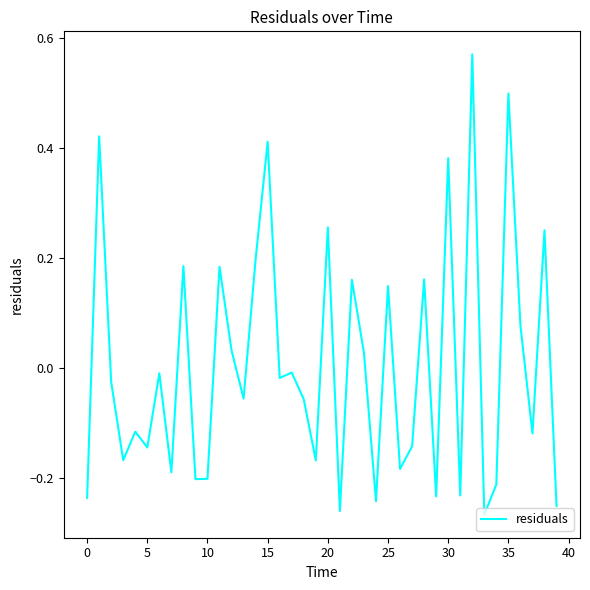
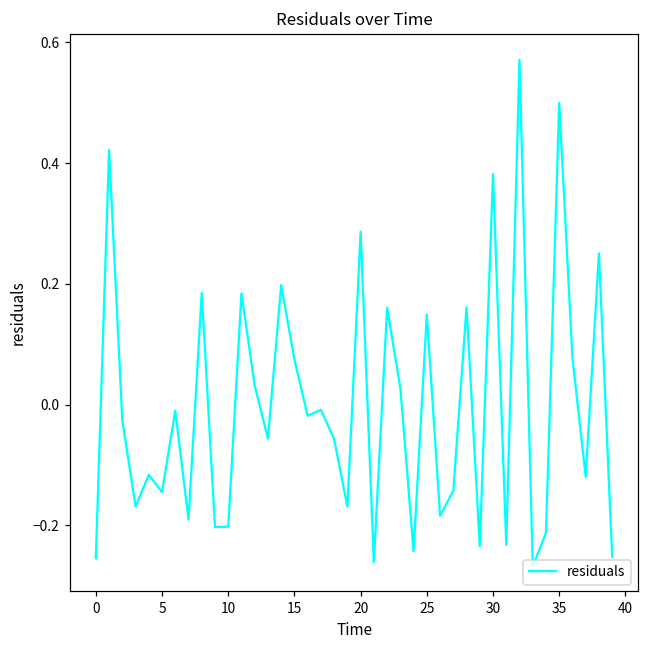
  {
-   "0": -0.24,
+   "0": -0.25,
    "5": -0.15,
    "10": -0.20,
-   "15": 0.41,
-   "20": 0.26,
+   "15": 0.07,
+   "20": 0.29,
    "25": 0.15,
    "30": 0.38,
    "35": 0.50
  }
